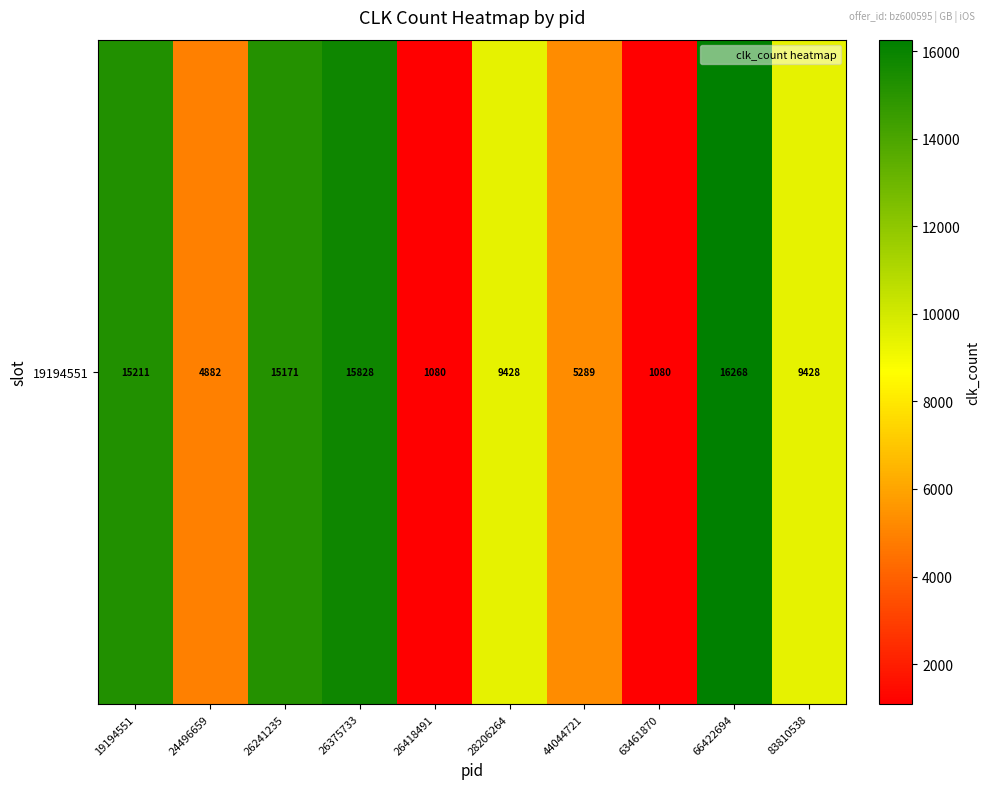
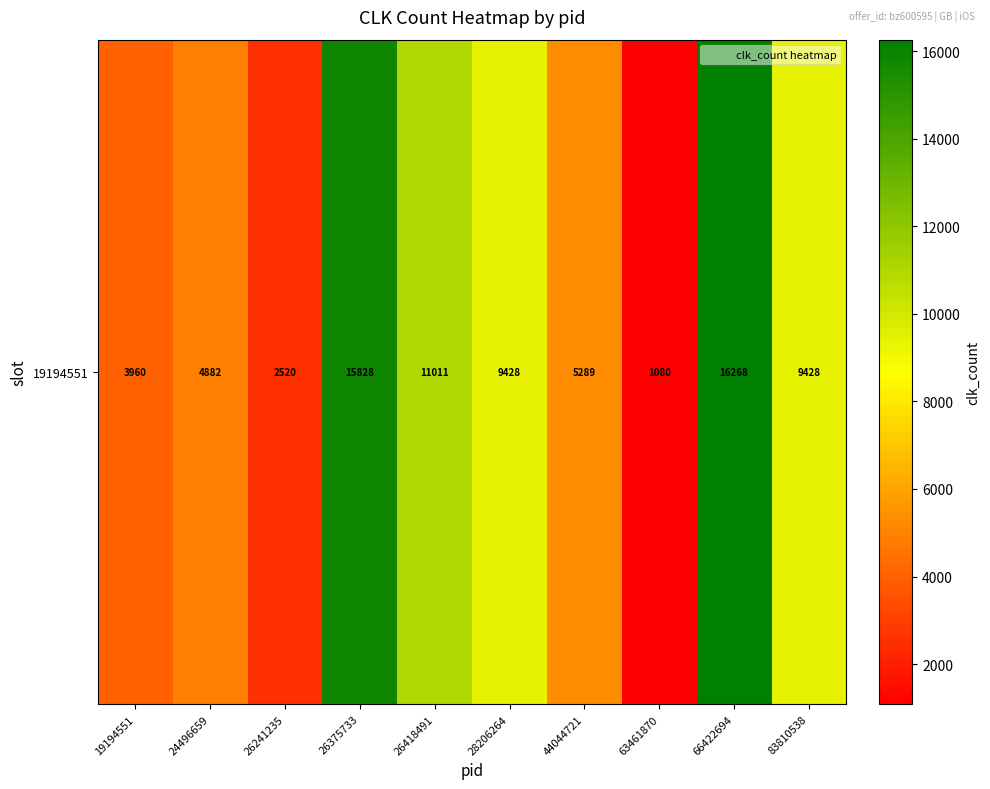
  {
    "19194551": {
-     "19194551": 15211,
+     "19194551": 3960,
      "24496659": 4882,
-     "26241235": 15171,
+     "26241235": 2520,
      "26375733": 15828,
-     "26418491": 1080,
+     "26418491": 11011,
      "28206264": 9428,
      "44044721": 5289,
      "63461870": 1080,
      "66422694": 16268,
      "83810538": 9428
    }
  }
